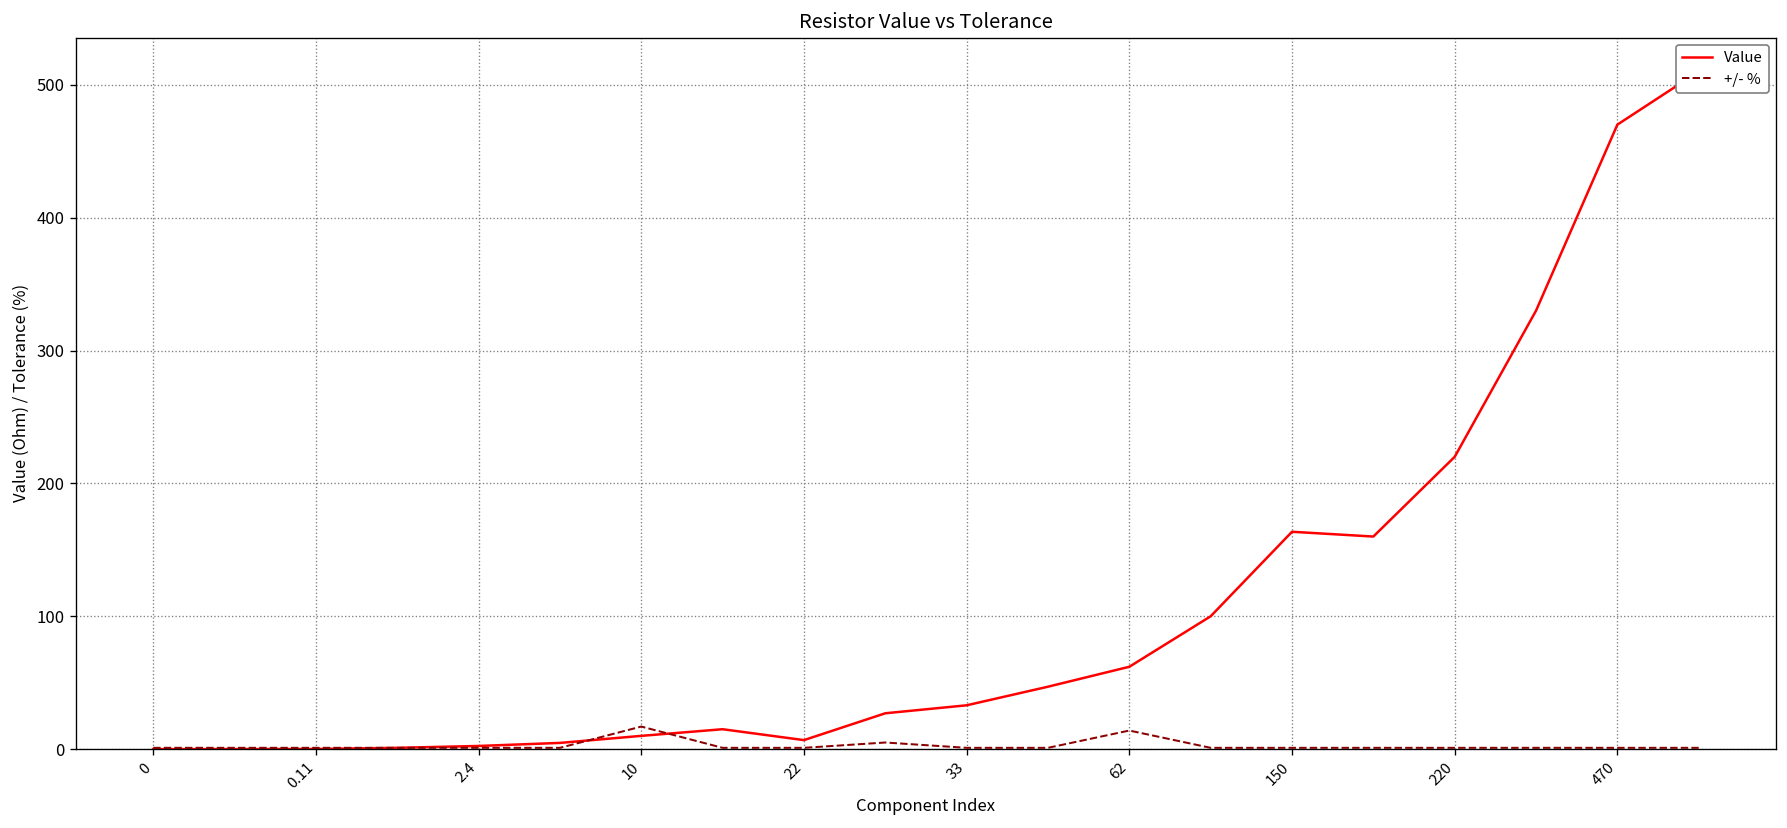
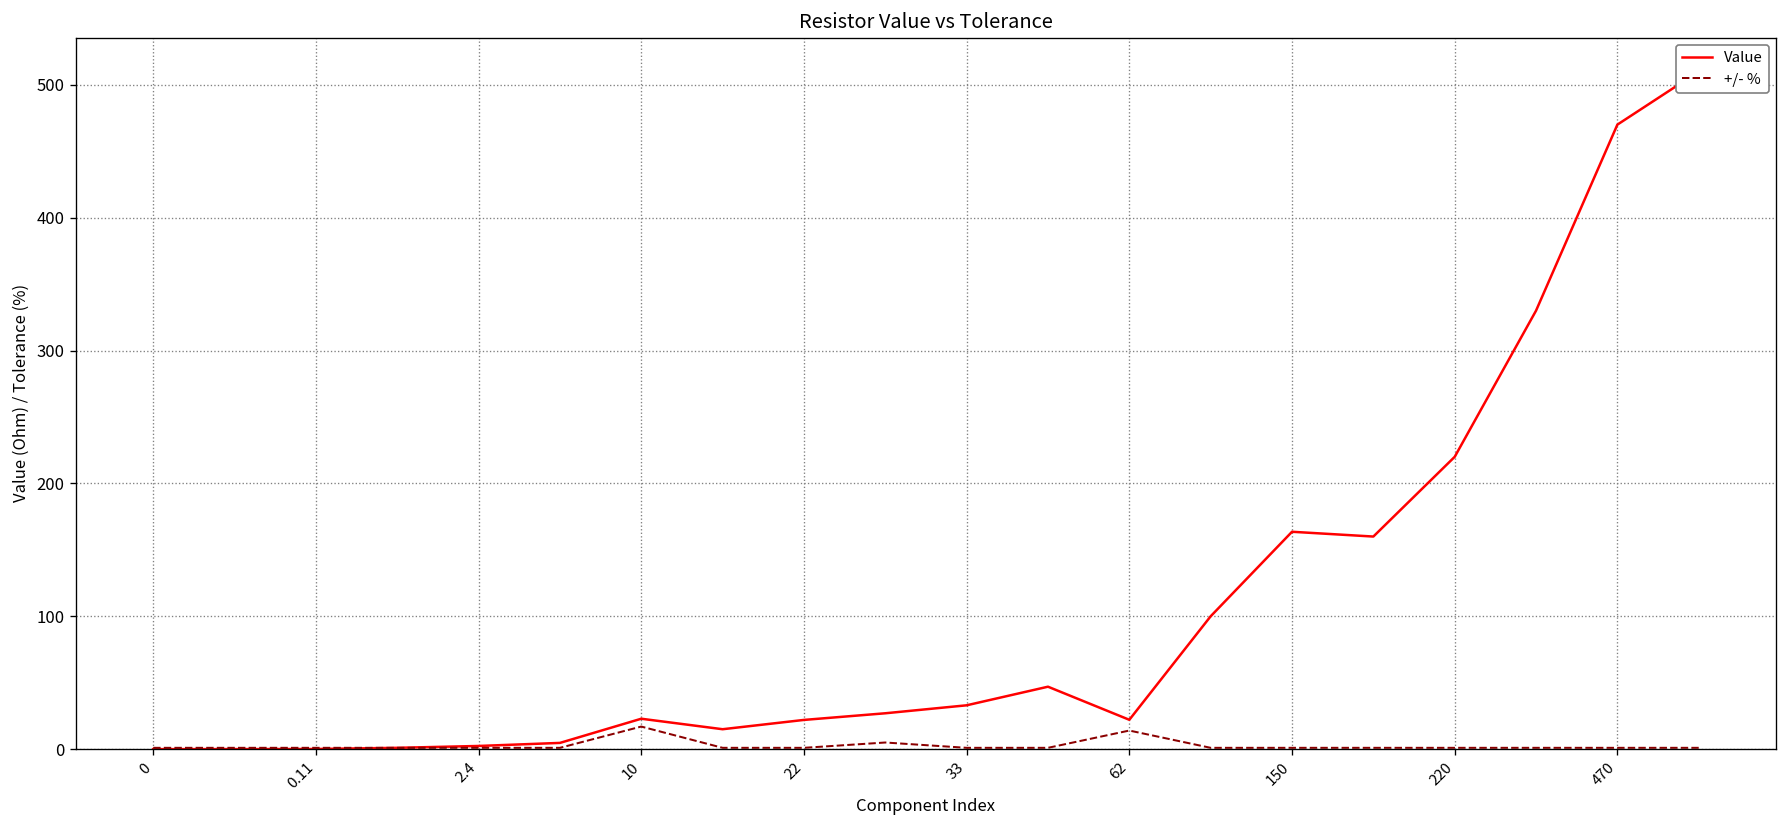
  {
    "Value": {
-     "10": 10,
-     "22": 7,
+     "10": 23,
+     "22": 22,
      "33": 33,
-     "62": 62,
+     "62": 22,
      "150": 164,
      "220": 220,
      "470": 470
    },
    "+/- %": {
      "10": 17,
      "22": 1,
      "33": 1,
      "62": 14,
      "150": 1,
      "220": 1,
      "470": 1
    }
  }
